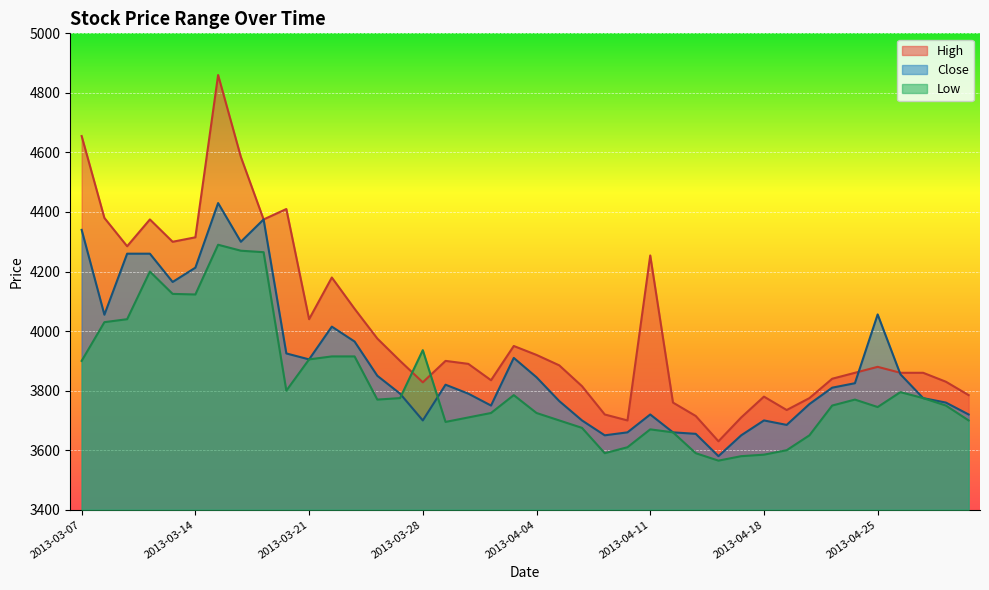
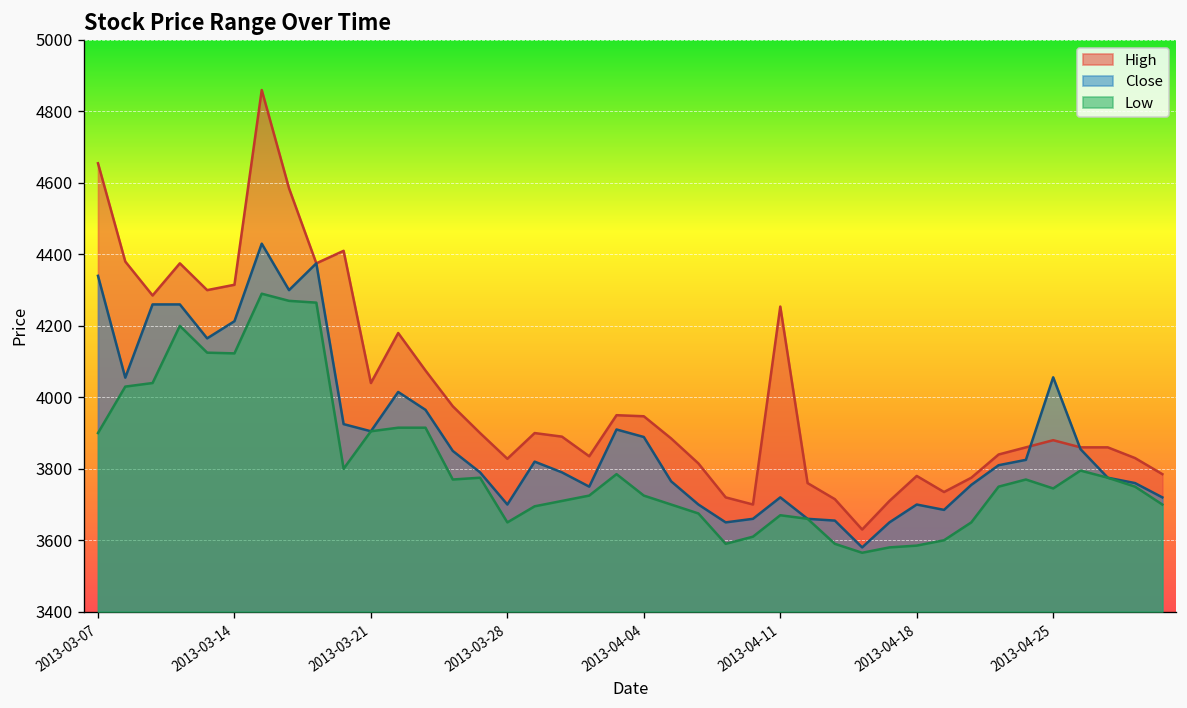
  {
    "High": {
      "2013-03-07": 4660,
      "2013-03-14": 4320,
      "2013-03-21": 4040,
      "2013-03-28": 3830,
-     "2013-04-04": 3920,
+     "2013-04-04": 3950,
      "2013-04-11": 4250,
      "2013-04-18": 3780,
      "2013-04-25": 3880
    },
    "Close": {
      "2013-03-07": 4340,
      "2013-03-14": 4210,
      "2013-03-28": 3700,
-     "2013-04-04": 3850,
+     "2013-04-04": 3890,
      "2013-04-11": 3720,
      "2013-04-18": 3700,
      "2013-04-25": 4060
    },
    "Low": {
      "2013-03-07": 3900,
      "2013-03-14": 4120,
-     "2013-03-28": 3940,
+     "2013-03-28": 3650,
      "2013-04-04": 3730,
      "2013-04-11": 3670,
      "2013-04-18": 3590,
      "2013-04-25": 3750
    }
  }
